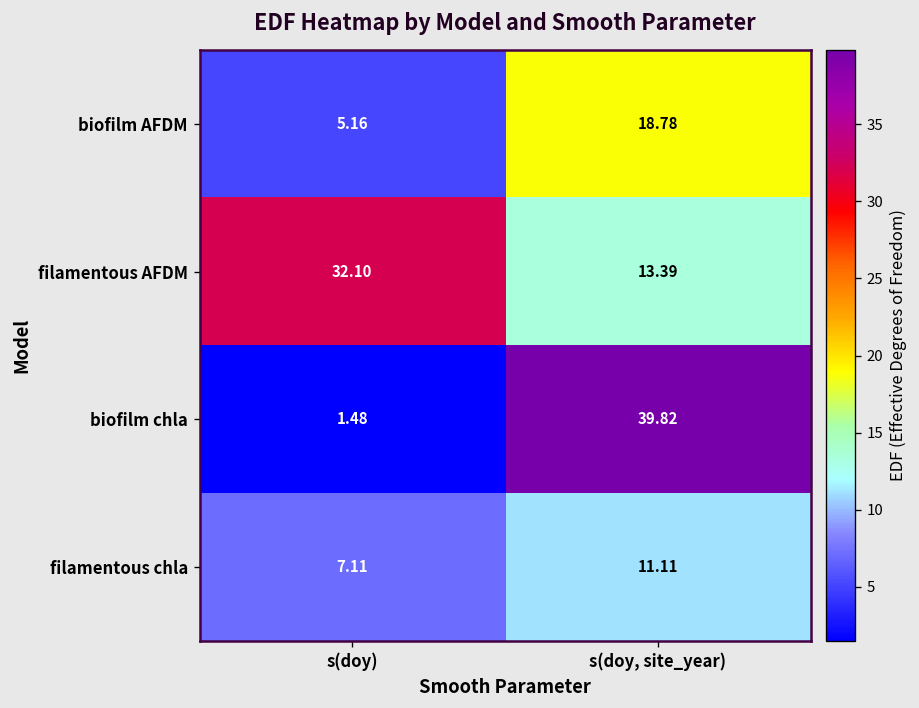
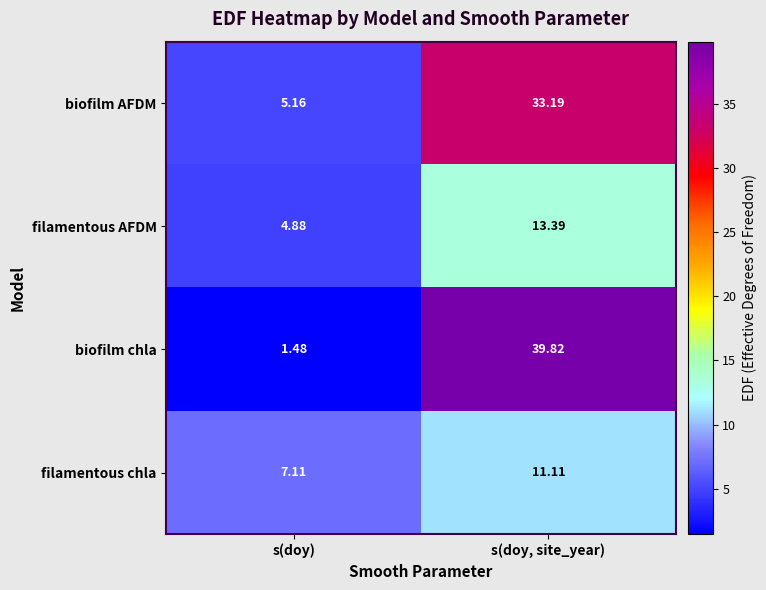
  {
    "biofilm AFDM": {
      "s(doy)": 5.16,
-     "s(doy, site_year)": 18.78
+     "s(doy, site_year)": 33.19
    },
    "filamentous AFDM": {
-     "s(doy)": 32.10,
+     "s(doy)": 4.88,
      "s(doy, site_year)": 13.39
    },
    "biofilm chla": {
      "s(doy)": 1.48,
      "s(doy, site_year)": 39.82
    },
    "filamentous chla": {
      "s(doy)": 7.11,
      "s(doy, site_year)": 11.11
    }
  }
